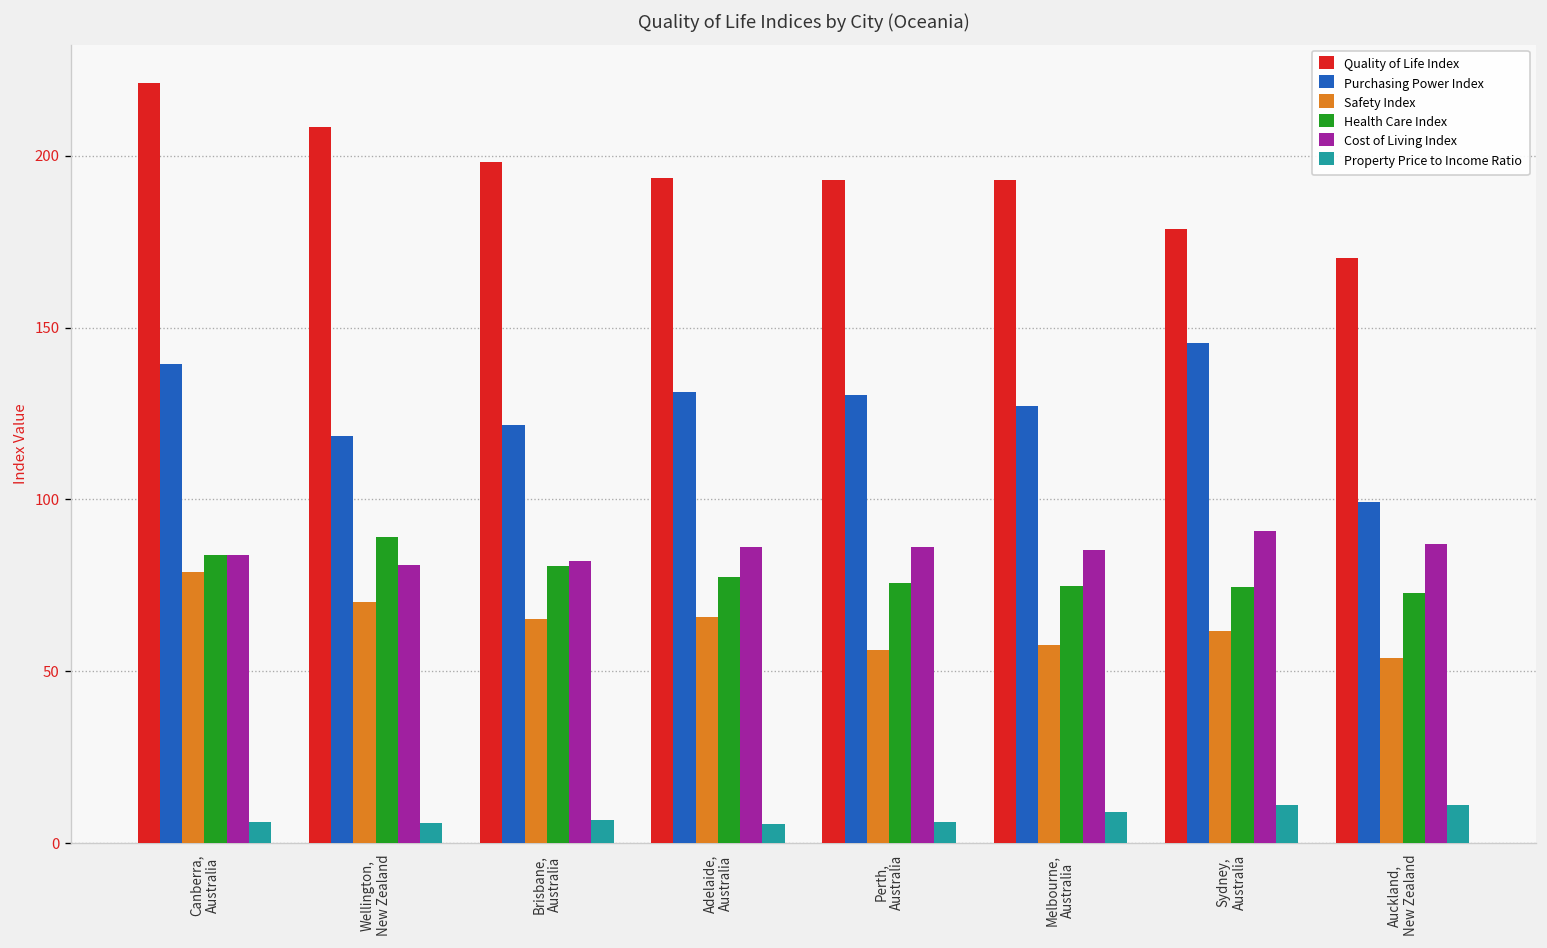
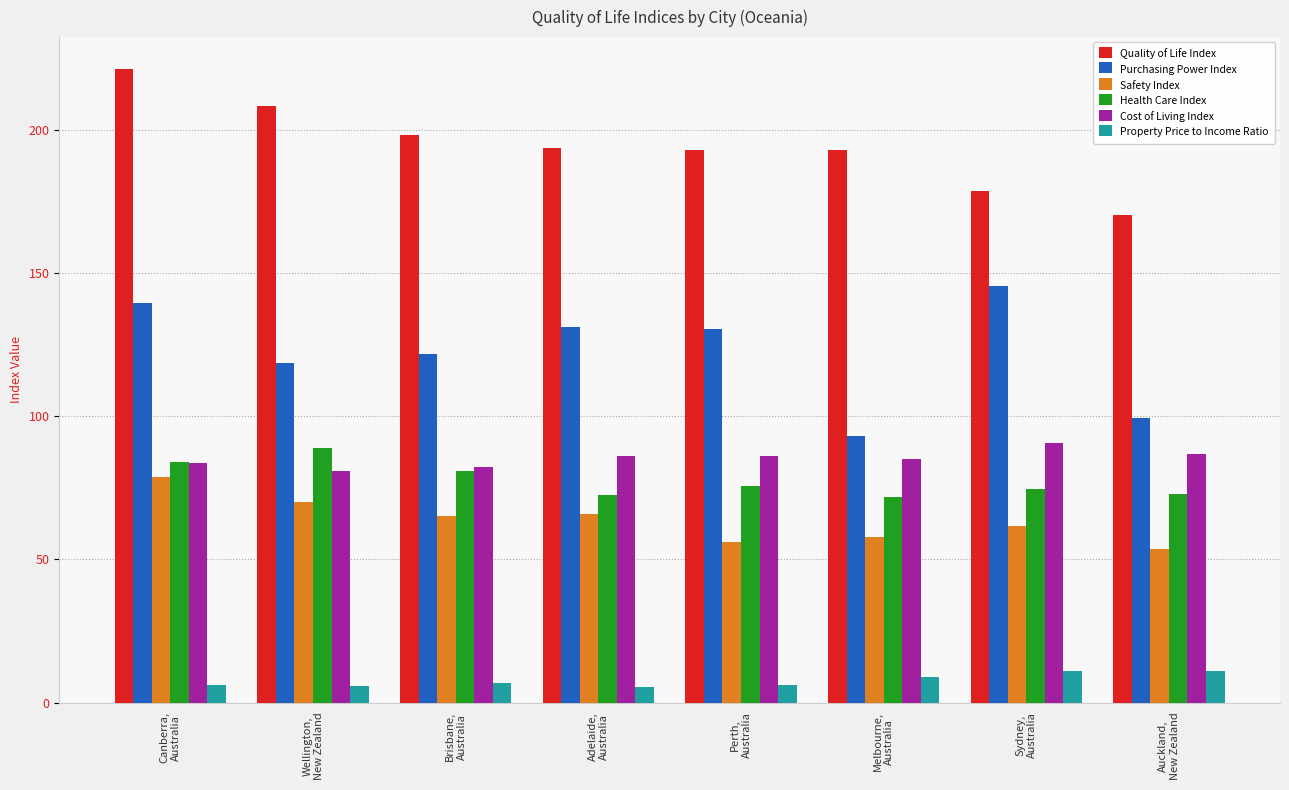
  {
    "Quality of Life Index": {
      "Canberra, Australia": 221,
      "Wellington, New Zealand": 208,
      "Brisbane, Australia": 198,
      "Adelaide, Australia": 194,
      "Perth, Australia": 193,
      "Melbourne, Australia": 193,
      "Sydney, Australia": 179,
      "Auckland, New Zealand": 170
    },
    "Purchasing Power Index": {
      "Canberra, Australia": 139,
      "Wellington, New Zealand": 119,
      "Brisbane, Australia": 122,
      "Adelaide, Australia": 131,
      "Perth, Australia": 130,
-     "Melbourne, Australia": 127,
+     "Melbourne, Australia": 93,
      "Sydney, Australia": 145,
      "Auckland, New Zealand": 99
    },
    "Safety Index": {
      "Canberra, Australia": 79,
      "Wellington, New Zealand": 70,
      "Brisbane, Australia": 65,
      "Adelaide, Australia": 66,
      "Perth, Australia": 56,
      "Melbourne, Australia": 58,
      "Sydney, Australia": 62,
      "Auckland, New Zealand": 54
    },
    "Health Care Index": {
      "Canberra, Australia": 84,
      "Wellington, New Zealand": 89,
      "Brisbane, Australia": 81,
-     "Adelaide, Australia": 77,
+     "Adelaide, Australia": 72,
      "Perth, Australia": 76,
-     "Melbourne, Australia": 75,
+     "Melbourne, Australia": 72,
      "Sydney, Australia": 75,
      "Auckland, New Zealand": 73
    },
    "Cost of Living Index": {
      "Canberra, Australia": 84,
      "Wellington, New Zealand": 81,
      "Brisbane, Australia": 82,
      "Adelaide, Australia": 86,
      "Perth, Australia": 86,
      "Melbourne, Australia": 85,
      "Sydney, Australia": 91,
      "Auckland, New Zealand": 87
    },
    "Property Price to Income Ratio": {
      "Canberra, Australia": 6,
      "Wellington, New Zealand": 6,
      "Brisbane, Australia": 7,
      "Adelaide, Australia": 6,
      "Perth, Australia": 6,
      "Melbourne, Australia": 9,
      "Sydney, Australia": 11,
      "Auckland, New Zealand": 11
    }
  }
